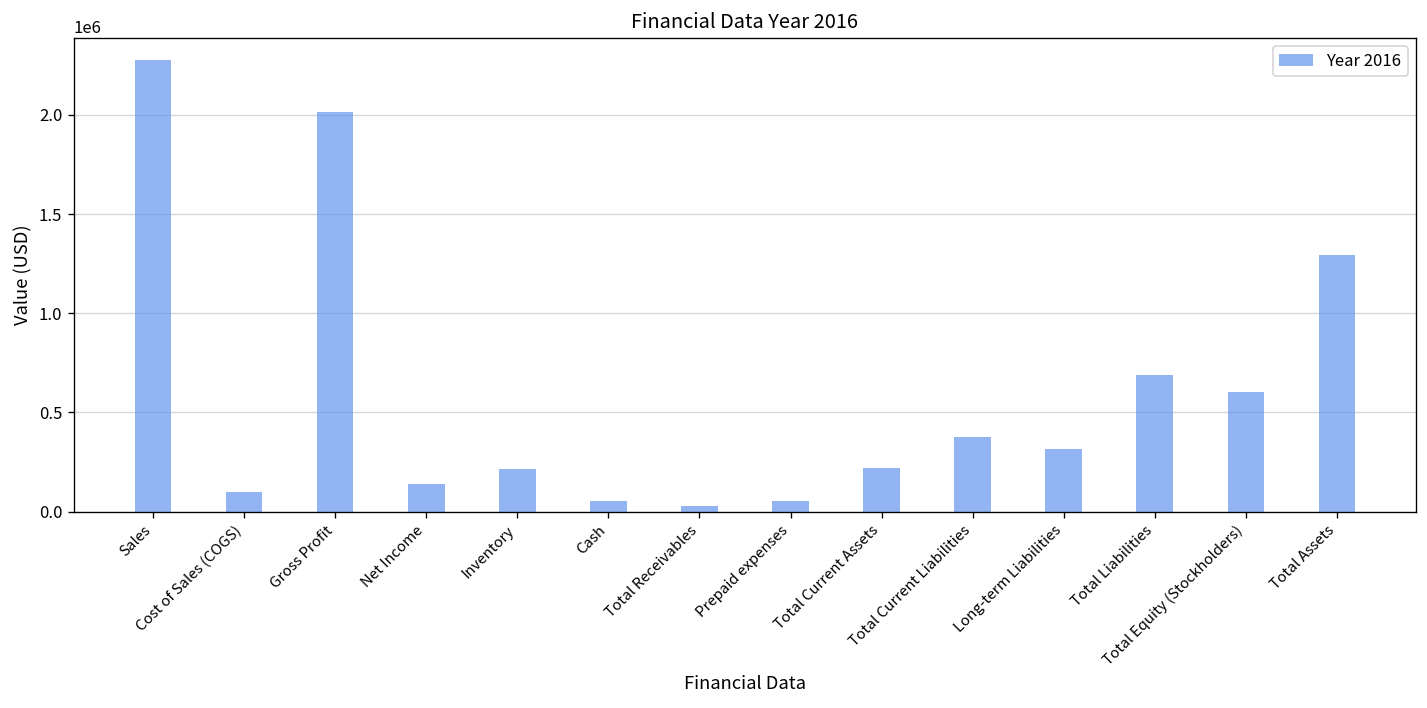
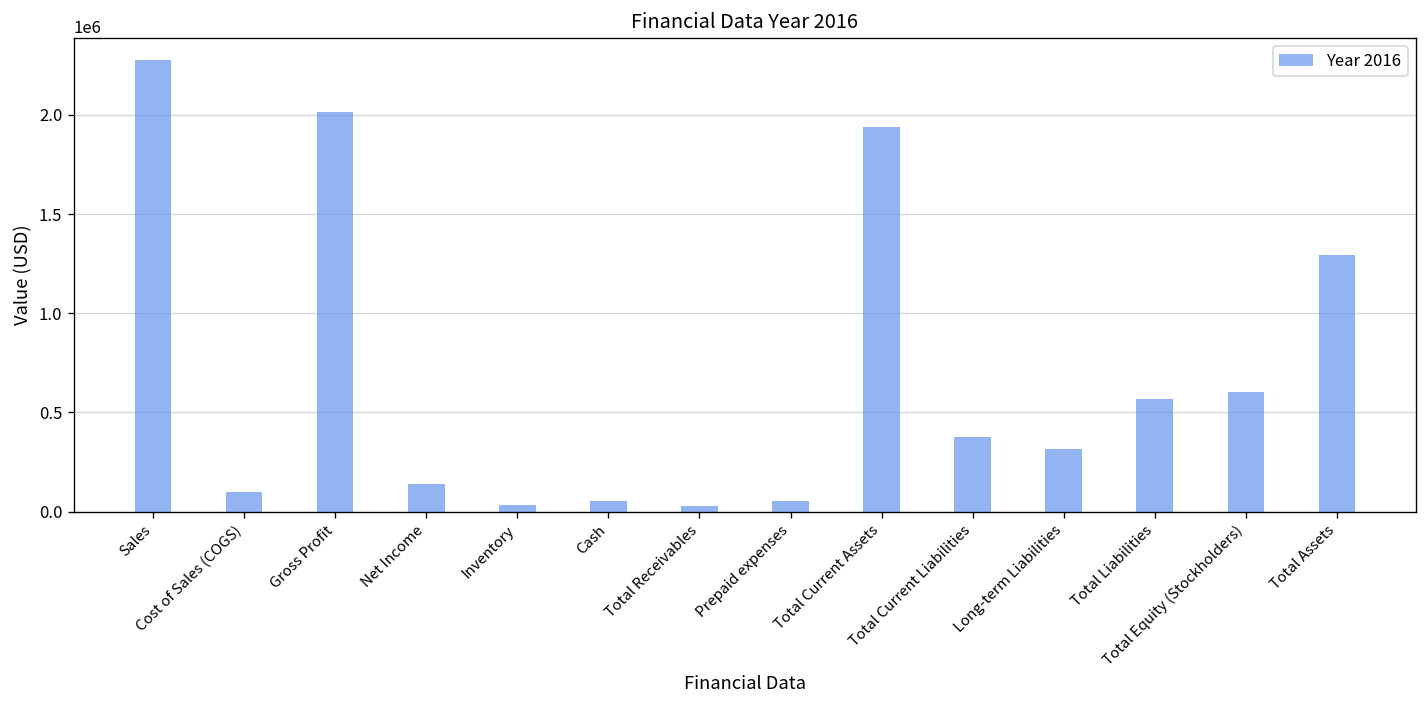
  {
    "Sales": 2280000,
    "Cost of Sales (COGS)": 100000,
    "Gross Profit": 2020000,
    "Net Income": 140000,
-   "Inventory": 220000,
+   "Inventory": 30000,
    "Cash": 50000,
    "Total Receivables": 30000,
    "Prepaid expenses": 50000,
-   "Total Current Assets": 220000,
+   "Total Current Assets": 1940000,
    "Total Current Liabilities": 380000,
    "Long-term Liabilities": 310000,
-   "Total Liabilities": 690000,
+   "Total Liabilities": 570000,
    "Total Equity (Stockholders)": 600000,
    "Total Assets": 1290000
  }
